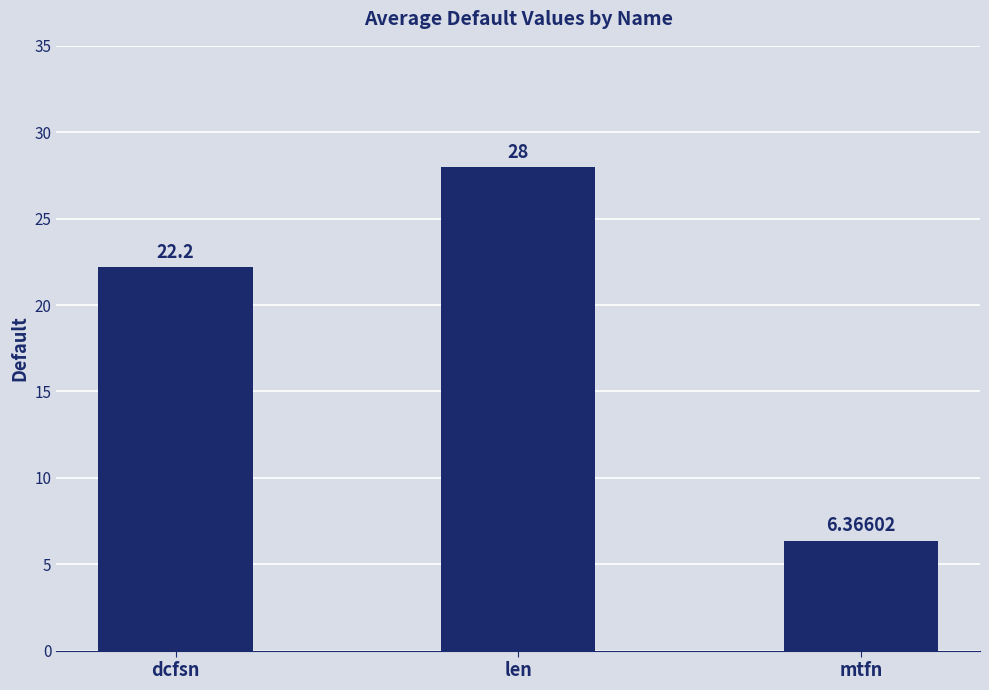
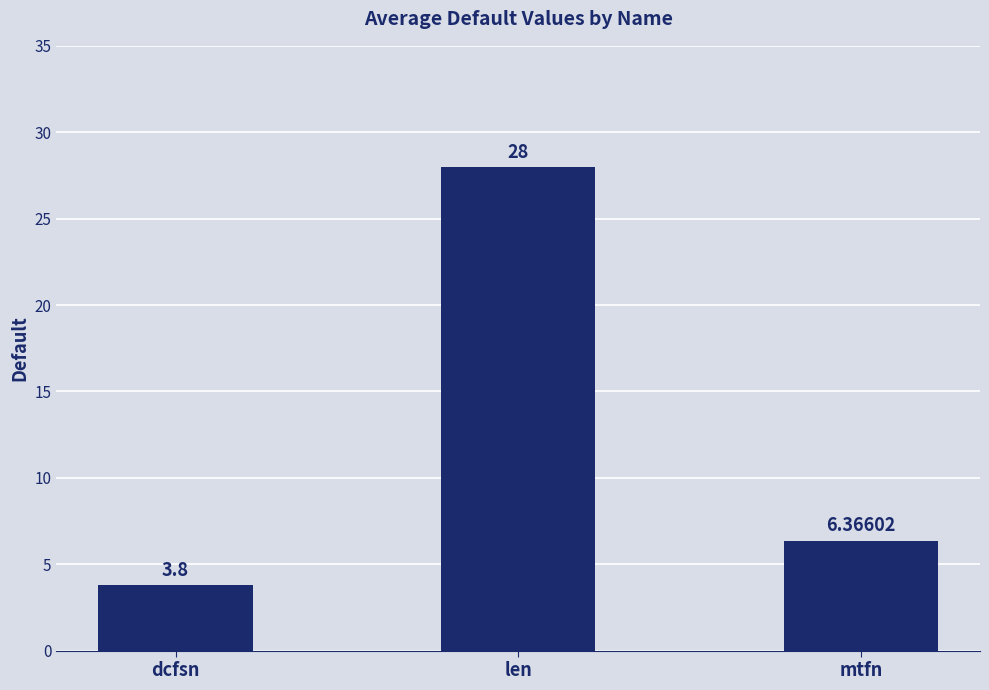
  {
-   "dcfsn": 22.2,
+   "dcfsn": 3.8,
    "len": 28,
    "mtfn": 6.36602
  }
